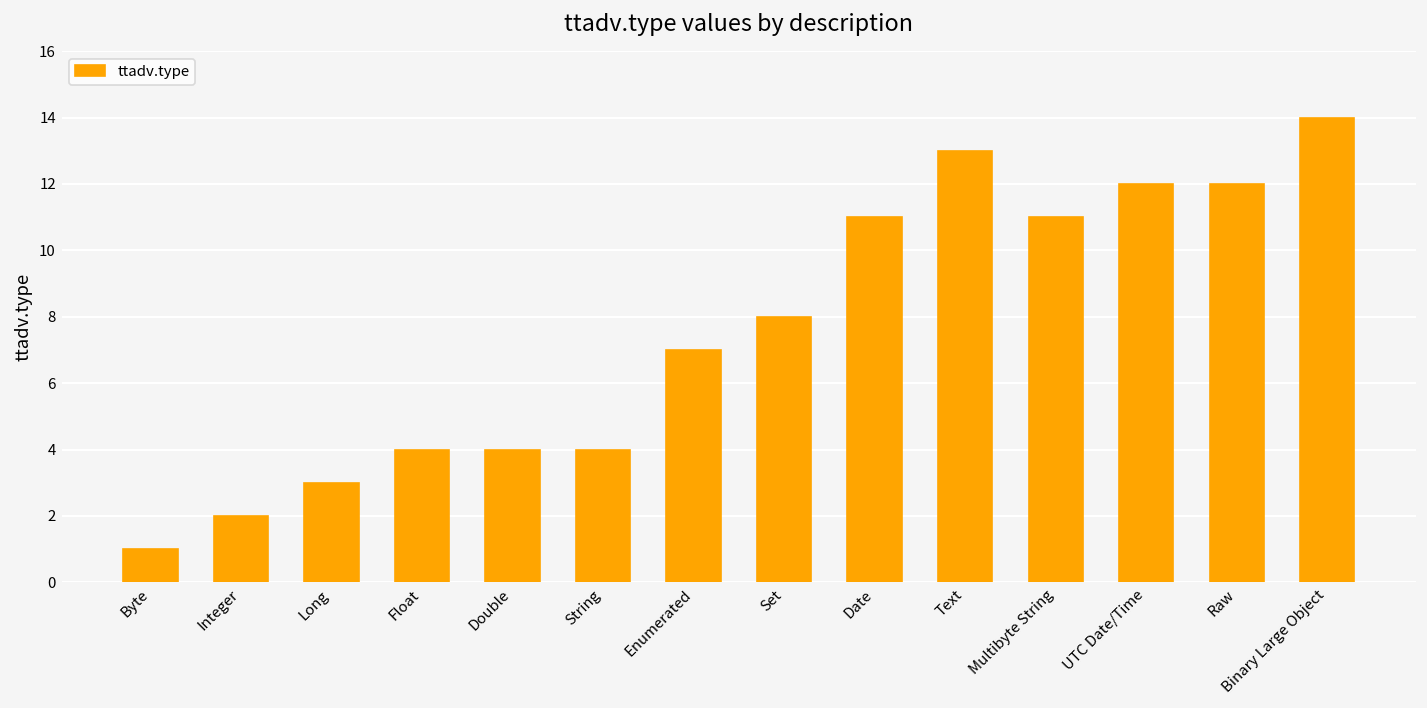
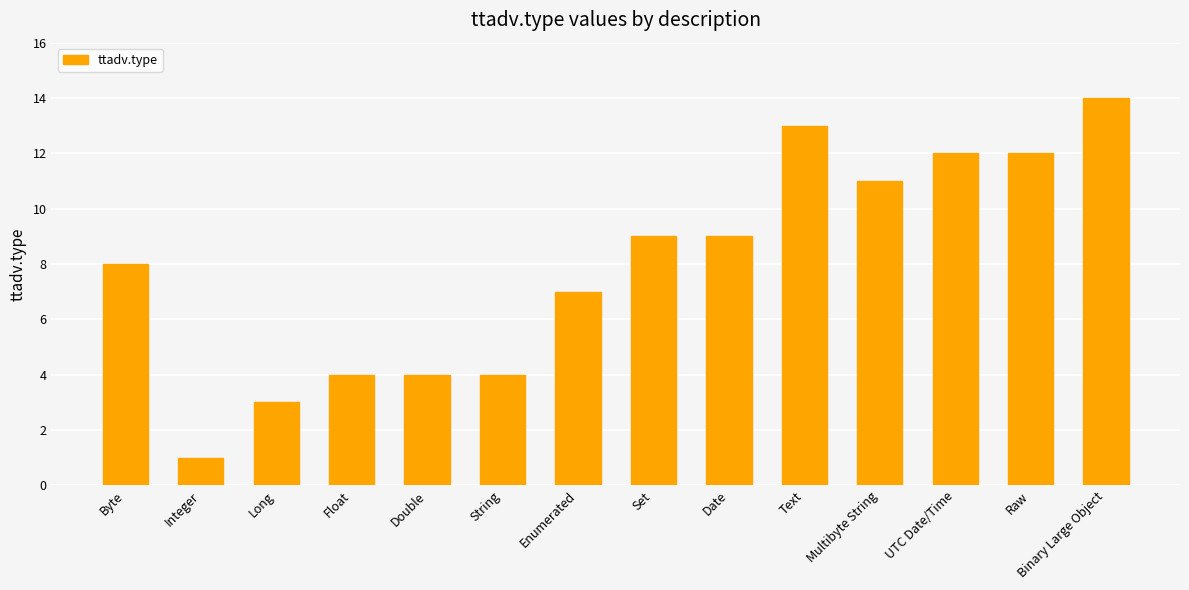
  {
-   "Byte": 1,
-   "Integer": 2,
+   "Byte": 8,
+   "Integer": 1,
    "Long": 3,
    "Float": 4,
    "Double": 4,
    "String": 4,
    "Enumerated": 7,
-   "Set": 8,
-   "Date": 11,
+   "Set": 9,
+   "Date": 9,
    "Text": 13,
    "Multibyte String": 11,
    "UTC Date/Time": 12,
    "Raw": 12,
    "Binary Large Object": 14
  }
